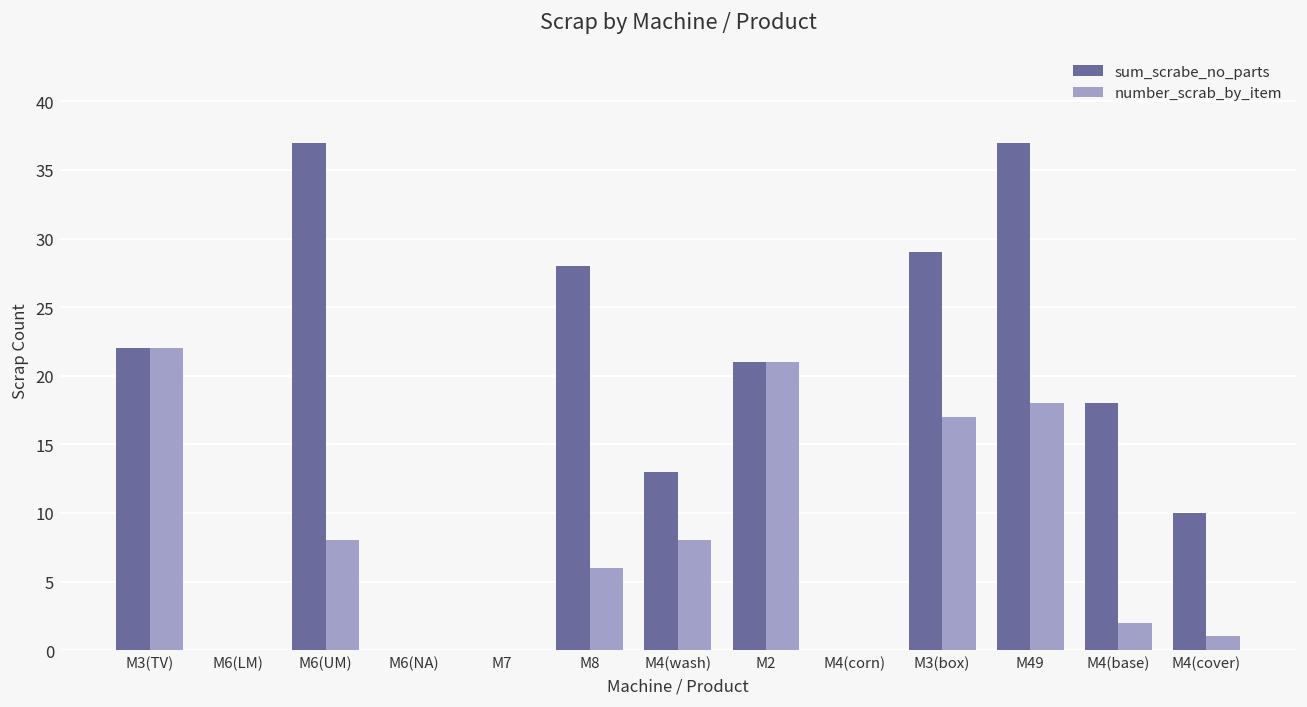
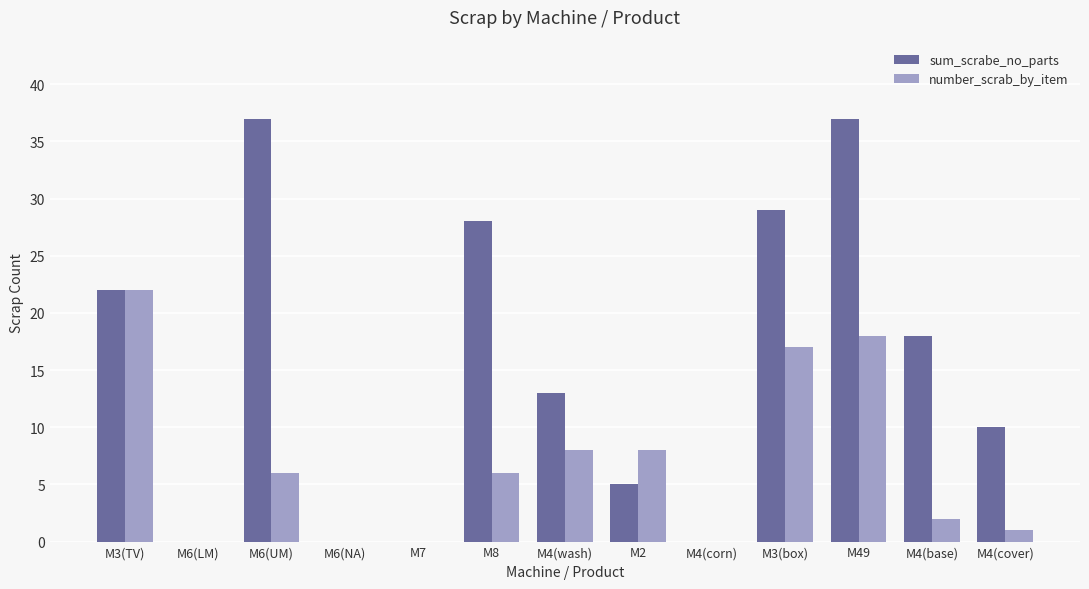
  {
    "sum_scrabe_no_parts": {
      "M3(TV)": 22,
      "M6(LM)": 0,
      "M6(UM)": 37,
      "M6(NA)": 0,
      "M7": 0,
      "M8": 28,
      "M4(wash)": 13,
-     "M2": 21,
+     "M2": 5,
      "M4(corn)": 0,
      "M3(box)": 29,
      "M49": 37,
      "M4(base)": 18,
      "M4(cover)": 10
    },
    "number_scrab_by_item": {
      "M3(TV)": 22,
      "M6(LM)": 0,
-     "M6(UM)": 8,
+     "M6(UM)": 6,
      "M6(NA)": 0,
      "M7": 0,
      "M8": 6,
      "M4(wash)": 8,
-     "M2": 21,
+     "M2": 8,
      "M4(corn)": 0,
      "M3(box)": 17,
      "M49": 18,
      "M4(base)": 2,
      "M4(cover)": 1
    }
  }
